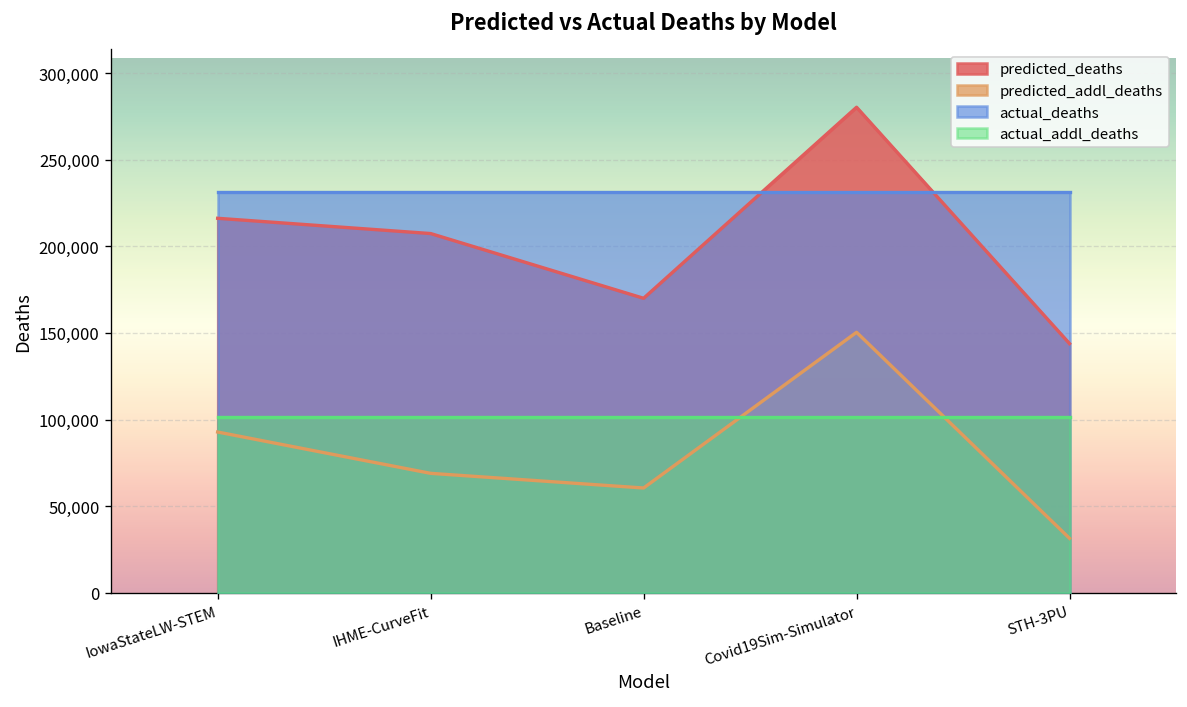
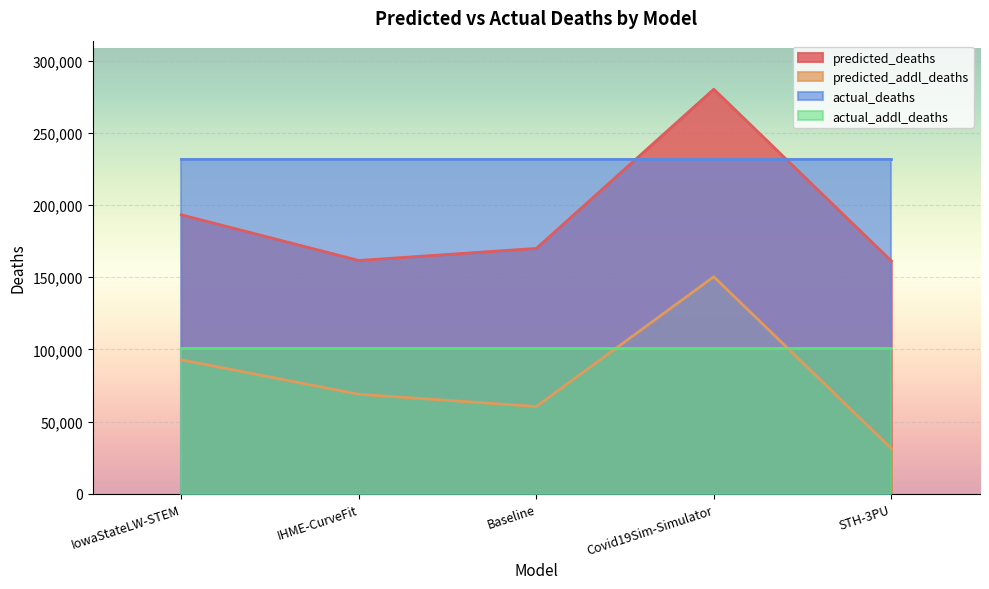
  {
    "predicted_deaths": {
-     "IowaStateLW-STEM": "216,000",
-     "IHME-CurveFit": "207,000",
+     "IowaStateLW-STEM": "193,000",
+     "IHME-CurveFit": "162,000",
      "Baseline": "170,000",
      "Covid19Sim-Simulator": "280,000",
-     "STH-3PU": "144,000"
+     "STH-3PU": "161,000"
    },
    "predicted_addl_deaths": {
      "IowaStateLW-STEM": "93,000",
      "IHME-CurveFit": "69,000",
      "Baseline": "60,000",
      "Covid19Sim-Simulator": "150,000",
      "STH-3PU": "31,000"
    },
    "actual_deaths": {
      "IowaStateLW-STEM": "232,000",
      "IHME-CurveFit": "232,000",
      "Baseline": "232,000",
      "Covid19Sim-Simulator": "232,000",
      "STH-3PU": "232,000"
    },
    "actual_addl_deaths": {
      "IowaStateLW-STEM": "101,000",
      "IHME-CurveFit": "101,000",
      "Baseline": "101,000",
      "Covid19Sim-Simulator": "101,000",
      "STH-3PU": "101,000"
    }
  }
